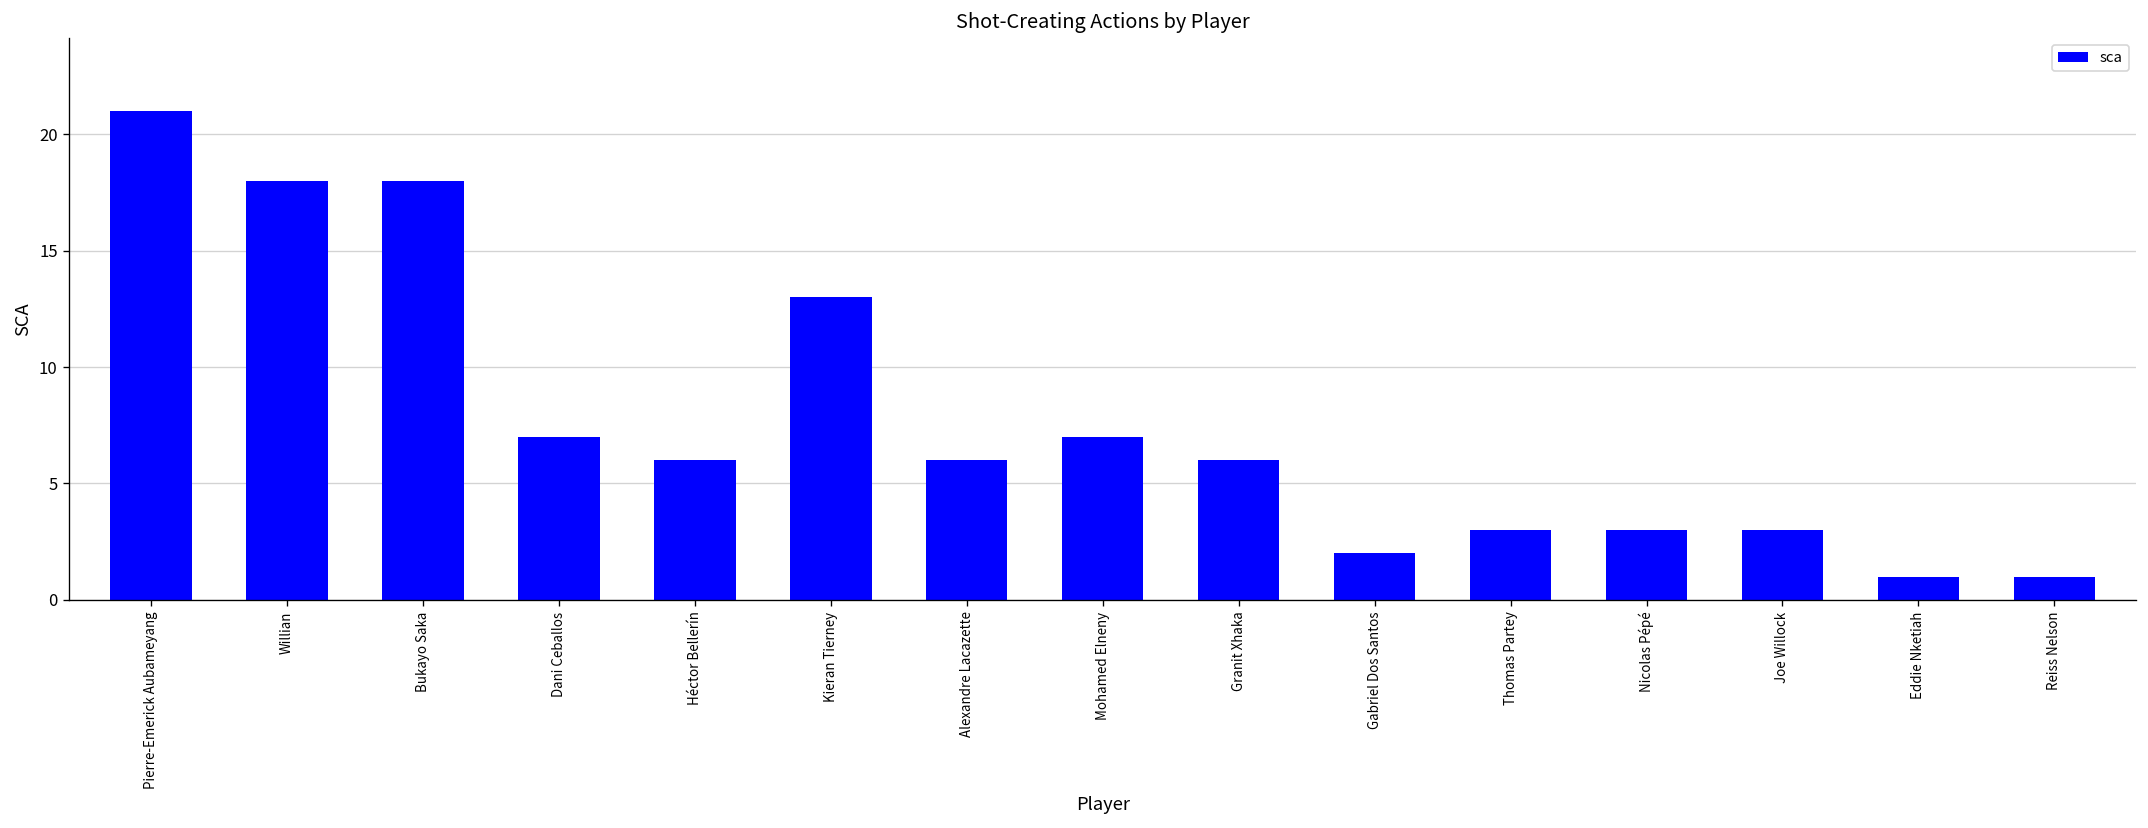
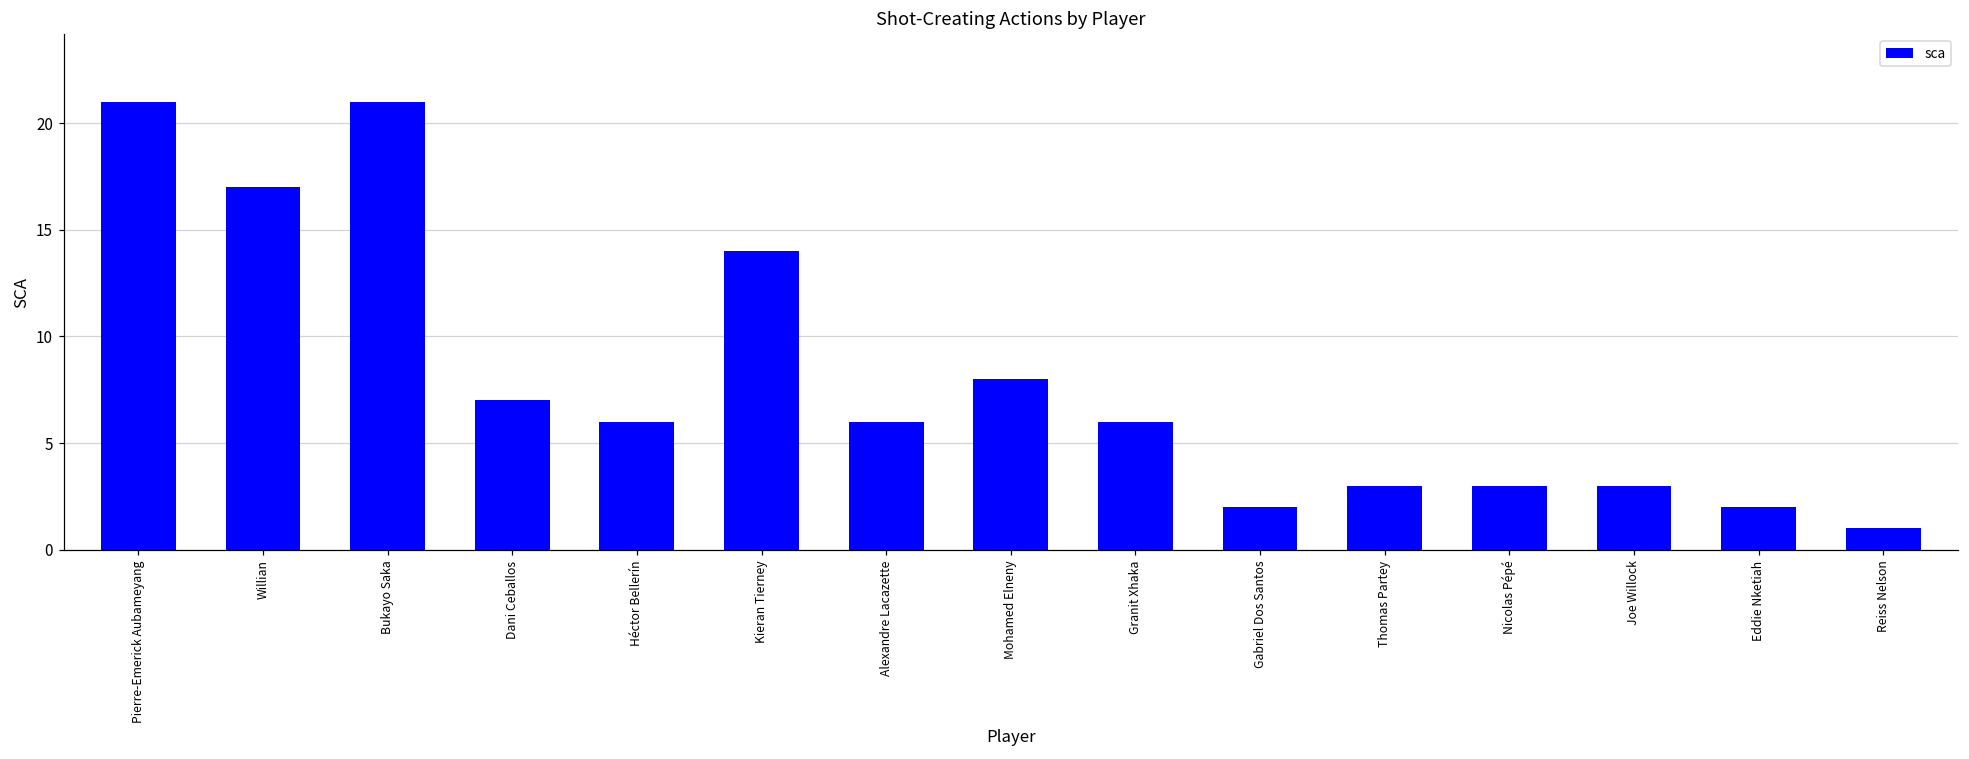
  {
    "Pierre-Emerick Aubameyang": 21,
-   "Willian": 18,
-   "Bukayo Saka": 18,
+   "Willian": 17,
+   "Bukayo Saka": 21,
    "Dani Ceballos": 7,
    "Héctor Bellerín": 6,
-   "Kieran Tierney": 13,
+   "Kieran Tierney": 14,
    "Alexandre Lacazette": 6,
-   "Mohamed Elneny": 7,
+   "Mohamed Elneny": 8,
    "Granit Xhaka": 6,
    "Gabriel Dos Santos": 2,
    "Thomas Partey": 3,
    "Nicolas Pépé": 3,
    "Joe Willock": 3,
-   "Eddie Nketiah": 1,
+   "Eddie Nketiah": 2,
    "Reiss Nelson": 1
  }
